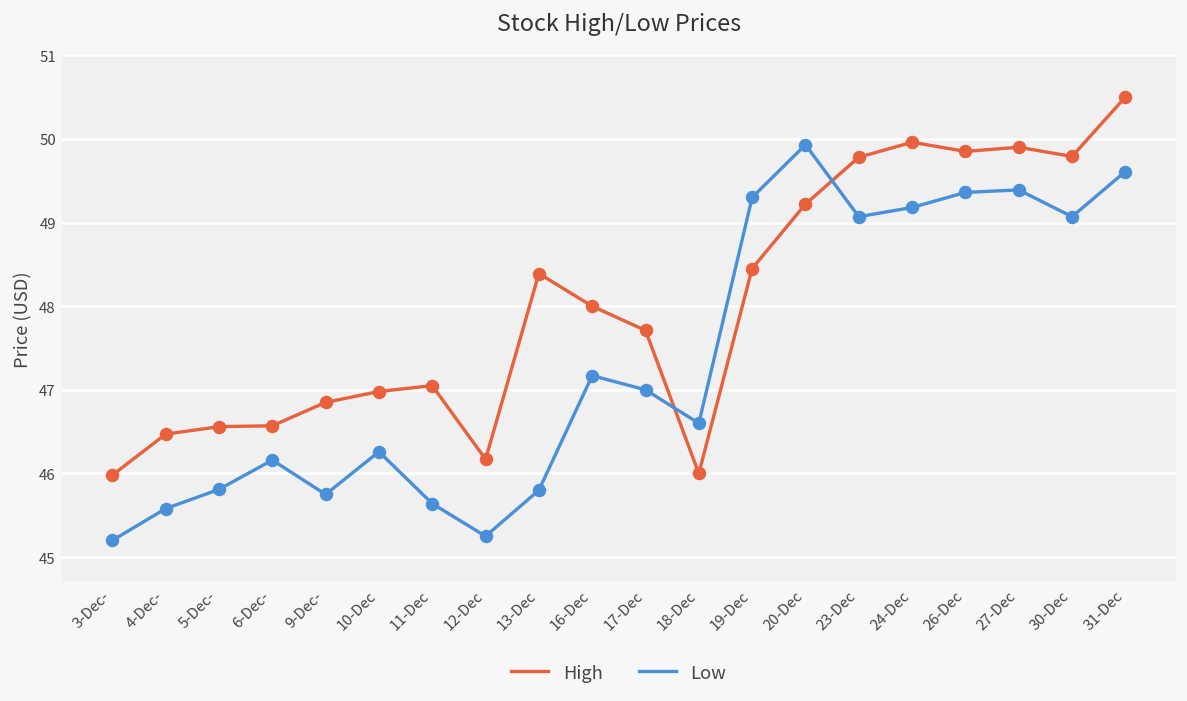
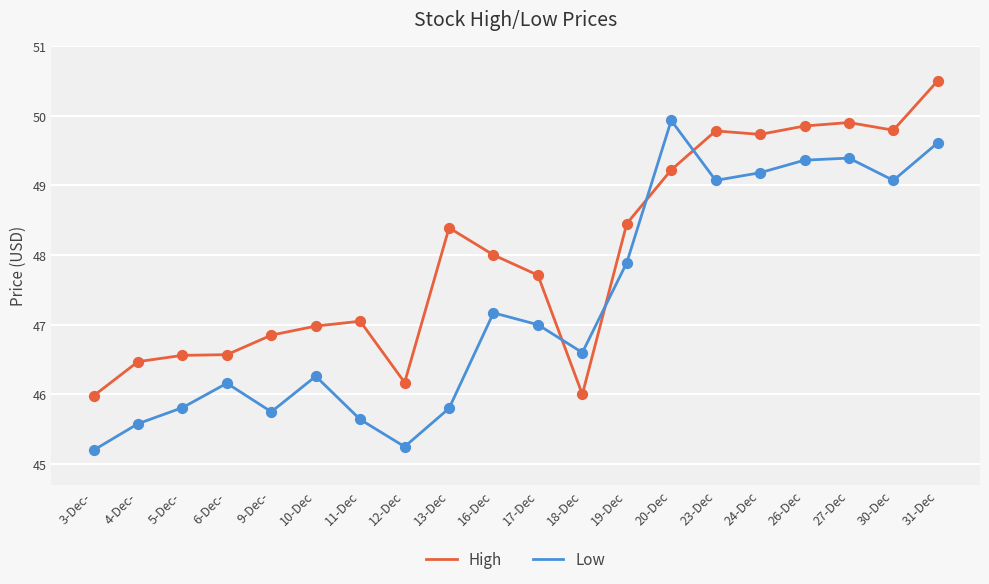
  {
    "High": {
      "3-Dec-": 46.0,
      "4-Dec-": 46.5,
      "5-Dec-": 46.6,
      "6-Dec-": 46.6,
      "9-Dec-": 46.9,
      "10-Dec": 47.0,
      "11-Dec": 47.1,
      "12-Dec": 46.2,
      "13-Dec": 48.4,
      "16-Dec": 48.0,
      "17-Dec": 47.7,
      "18-Dec": 46.0,
      "19-Dec": 48.5,
      "20-Dec": 49.2,
      "23-Dec": 49.8,
-     "24-Dec": 50.0,
+     "24-Dec": 49.7,
      "26-Dec": 49.9,
      "27-Dec": 49.9,
      "30-Dec": 49.8,
      "31-Dec": 50.5
    },
    "Low": {
      "3-Dec-": 45.2,
      "4-Dec-": 45.6,
      "5-Dec-": 45.8,
      "6-Dec-": 46.2,
      "9-Dec-": 45.8,
      "10-Dec": 46.3,
      "11-Dec": 45.6,
      "12-Dec": 45.3,
      "13-Dec": 45.8,
      "16-Dec": 47.2,
      "17-Dec": 47.0,
      "18-Dec": 46.6,
-     "19-Dec": 49.3,
+     "19-Dec": 47.9,
      "20-Dec": 49.9,
      "23-Dec": 49.1,
      "24-Dec": 49.2,
      "26-Dec": 49.4,
      "27-Dec": 49.4,
      "30-Dec": 49.1,
      "31-Dec": 49.6
    }
  }
